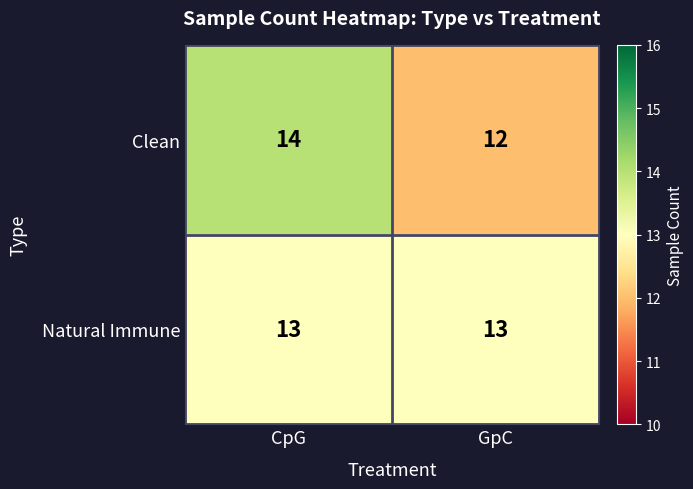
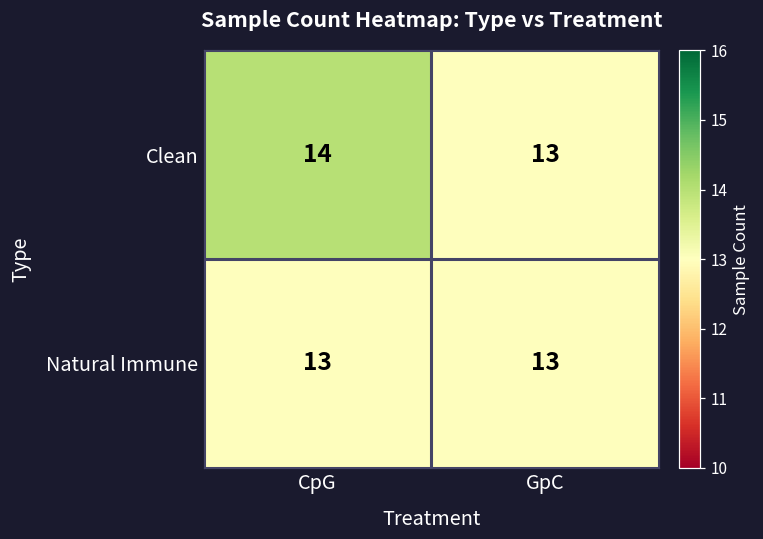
  {
    "Clean": {
      "CpG": 14,
-     "GpC": 12
+     "GpC": 13
    },
    "Natural Immune": {
      "CpG": 13,
      "GpC": 13
    }
  }
